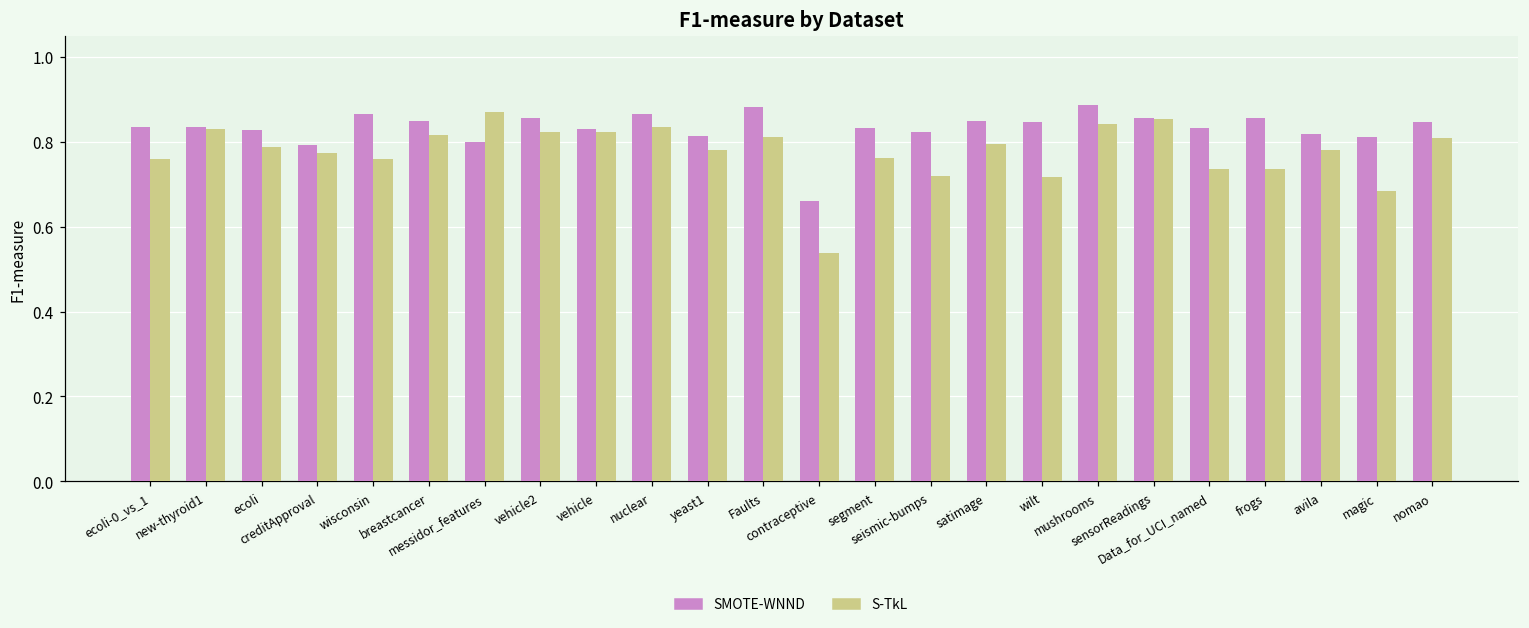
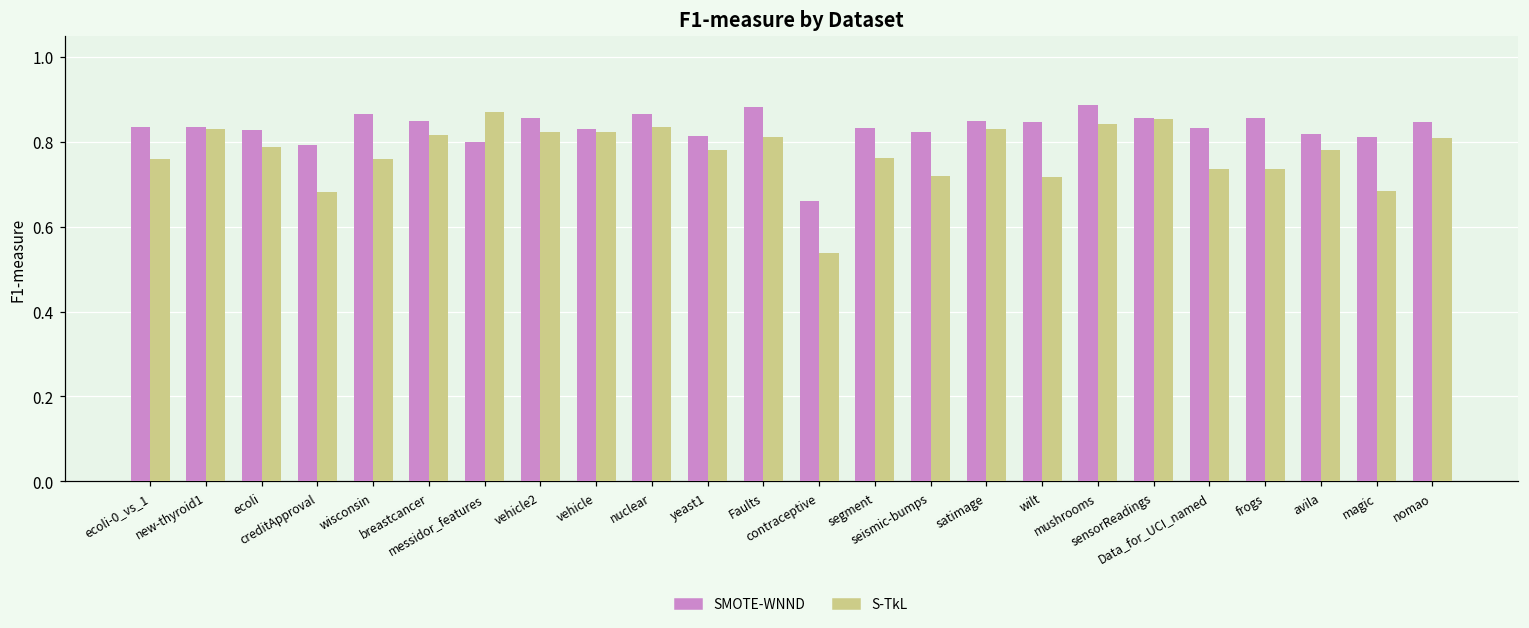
  {
    "SMOTE-WNND": {
      "ecoli-0_vs_1": 0.83,
      "new-thyroid1": 0.83,
      "ecoli": 0.83,
      "creditApproval": 0.79,
      "wisconsin": 0.87,
      "breastcancer": 0.85,
      "messidor_features": 0.80,
      "vehicle2": 0.86,
      "vehicle": 0.83,
      "nuclear": 0.86,
      "yeast1": 0.81,
      "Faults": 0.88,
      "contraceptive": 0.66,
      "segment": 0.83,
      "seismic-bumps": 0.82,
      "satimage": 0.85,
      "wilt": 0.85,
      "mushrooms": 0.89,
      "sensorReadings": 0.86,
      "Data_for_UCI_named": 0.83,
      "frogs": 0.86,
      "avila": 0.82,
      "magic": 0.81,
      "nomao": 0.85
    },
    "S-TkL": {
      "ecoli-0_vs_1": 0.76,
      "new-thyroid1": 0.83,
      "ecoli": 0.79,
-     "creditApproval": 0.77,
+     "creditApproval": 0.68,
      "wisconsin": 0.76,
      "breastcancer": 0.82,
      "messidor_features": 0.87,
      "vehicle2": 0.82,
      "vehicle": 0.82,
      "nuclear": 0.83,
      "yeast1": 0.78,
      "Faults": 0.81,
      "contraceptive": 0.54,
      "segment": 0.76,
      "seismic-bumps": 0.72,
-     "satimage": 0.80,
+     "satimage": 0.83,
      "wilt": 0.72,
      "mushrooms": 0.84,
      "sensorReadings": 0.85,
      "Data_for_UCI_named": 0.74,
      "frogs": 0.74,
      "avila": 0.78,
      "magic": 0.68,
      "nomao": 0.81
    }
  }
